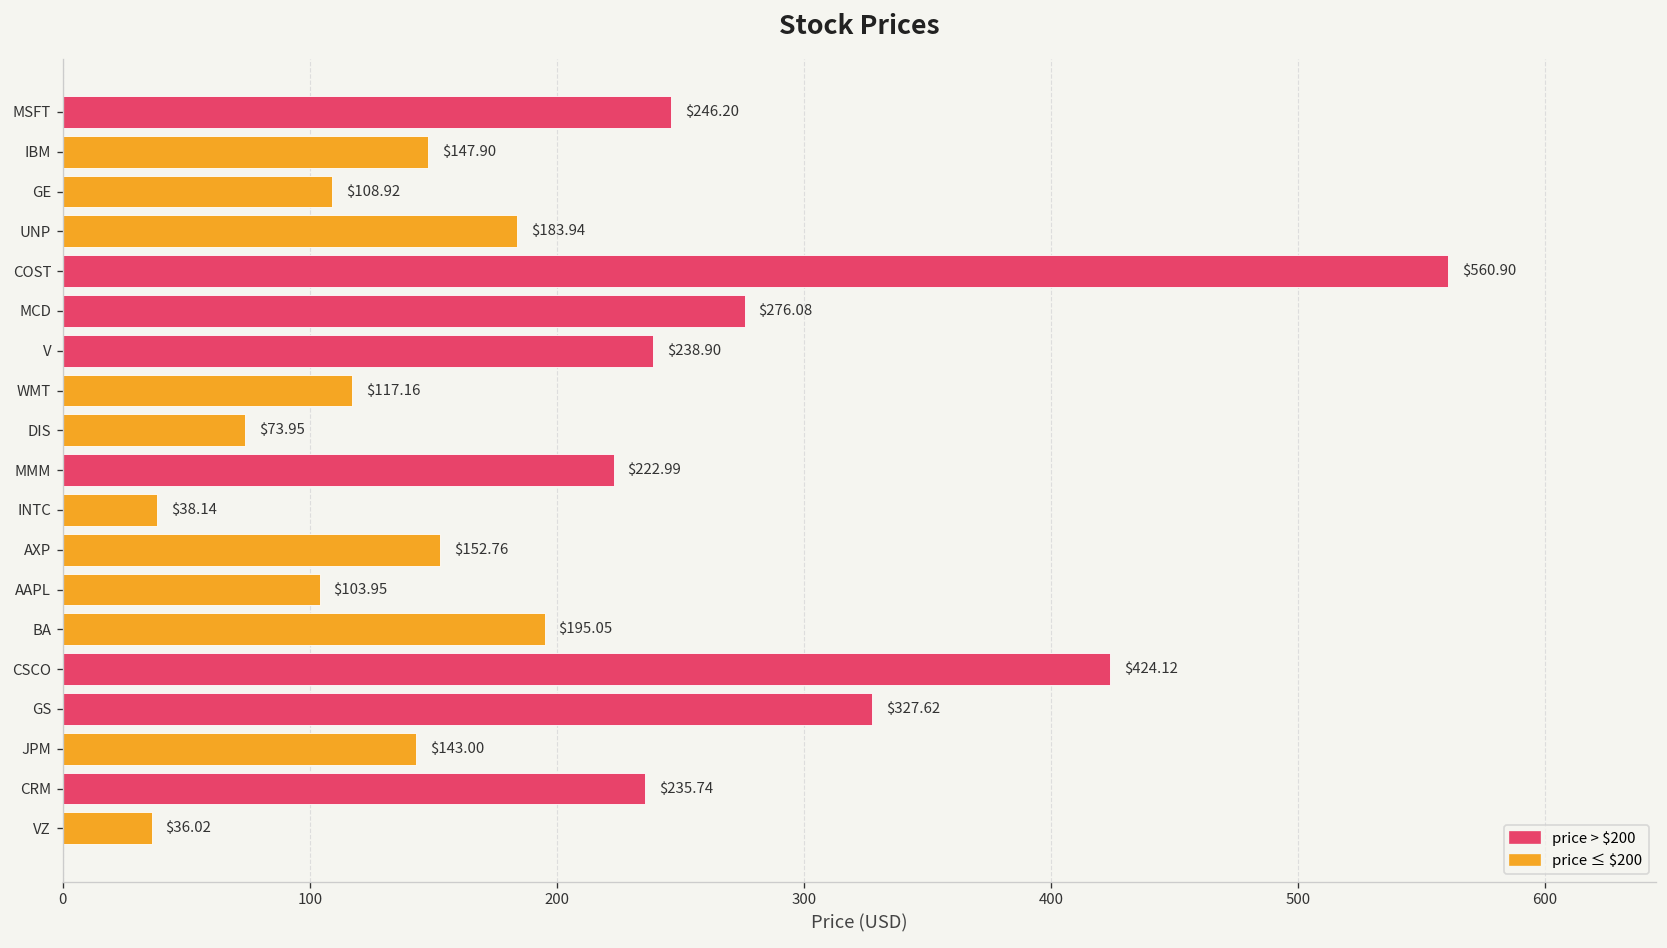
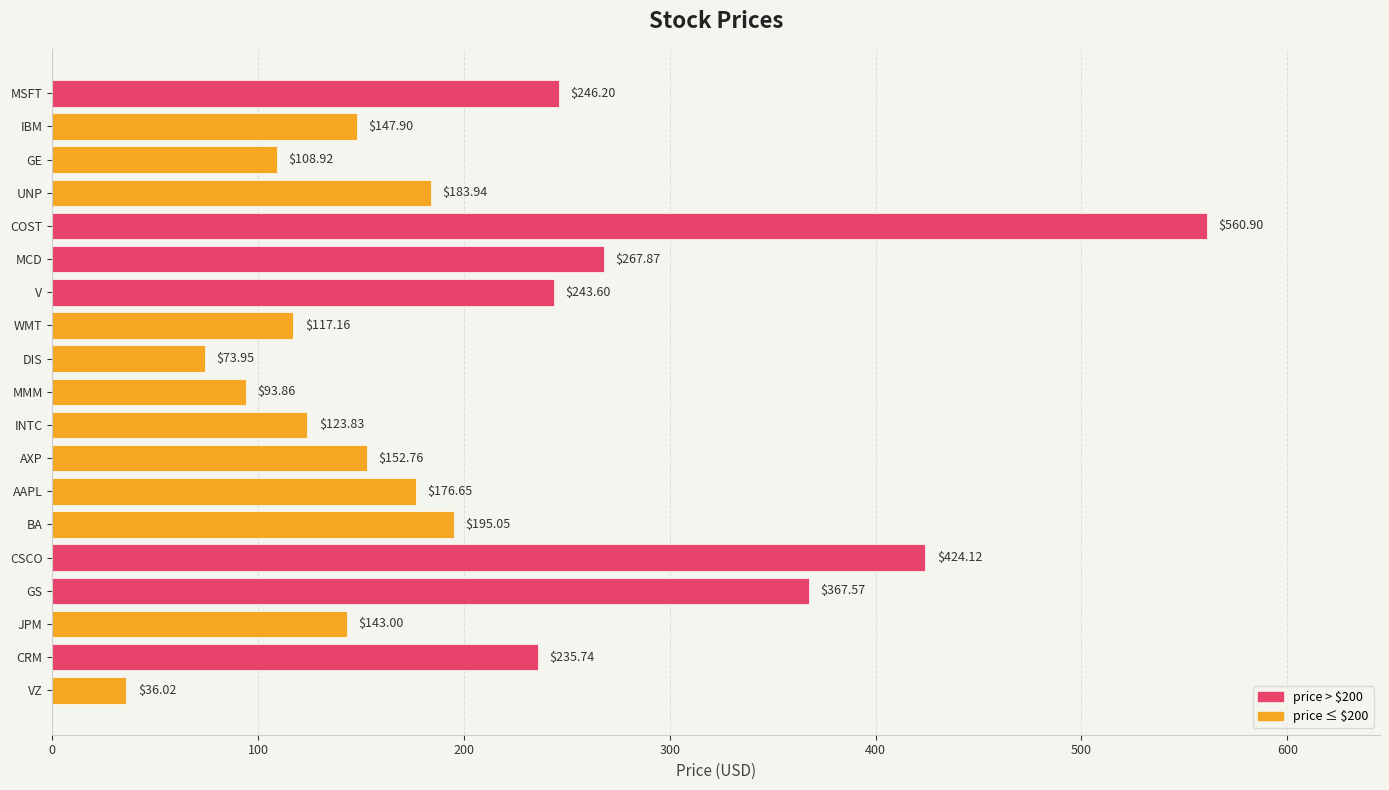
  {
    "MSFT": "$246.20",
    "IBM": "$147.90",
    "GE": "$108.92",
    "UNP": "$183.94",
    "COST": "$560.90",
-   "MCD": "$276.08",
-   "V": "$238.90",
+   "MCD": "$267.87",
+   "V": "$243.60",
    "WMT": "$117.16",
    "DIS": "$73.95",
-   "MMM": "$222.99",
-   "INTC": "$38.14",
+   "MMM": "$93.86",
+   "INTC": "$123.83",
    "AXP": "$152.76",
-   "AAPL": "$103.95",
+   "AAPL": "$176.65",
    "BA": "$195.05",
    "CSCO": "$424.12",
-   "GS": "$327.62",
+   "GS": "$367.57",
    "JPM": "$143.00",
    "CRM": "$235.74",
    "VZ": "$36.02"
  }
